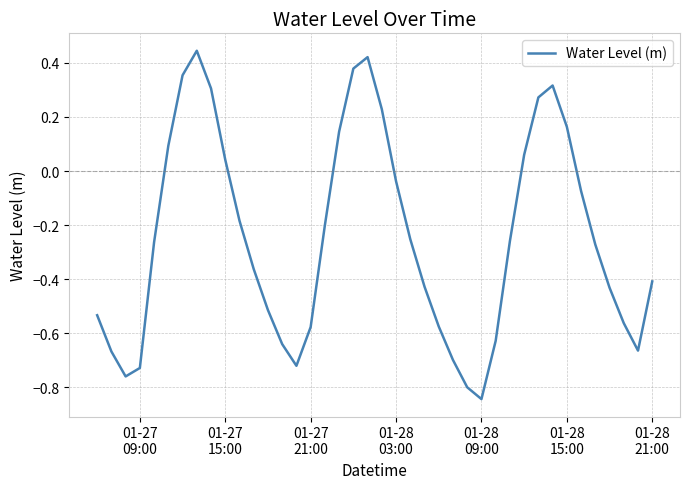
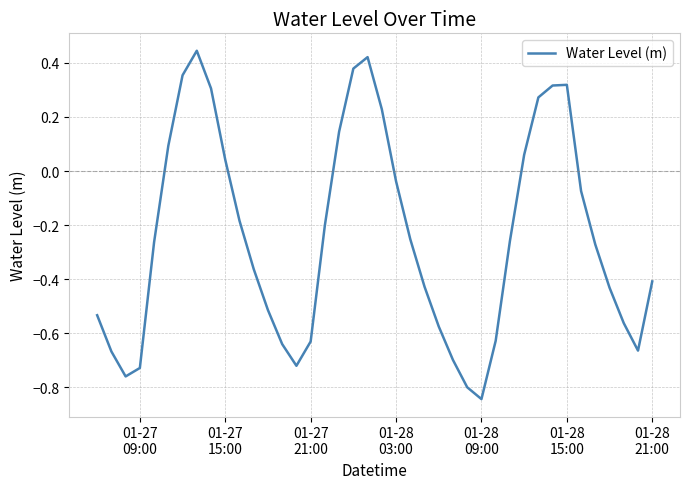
  {
    "01-27 09:00": -0.73,
    "01-27 15:00": 0.04,
-   "01-27 21:00": -0.58,
+   "01-27 21:00": -0.63,
    "01-28 03:00": -0.04,
    "01-28 09:00": -0.84,
-   "01-28 15:00": 0.16,
+   "01-28 15:00": 0.32,
    "01-28 21:00": -0.41
  }
